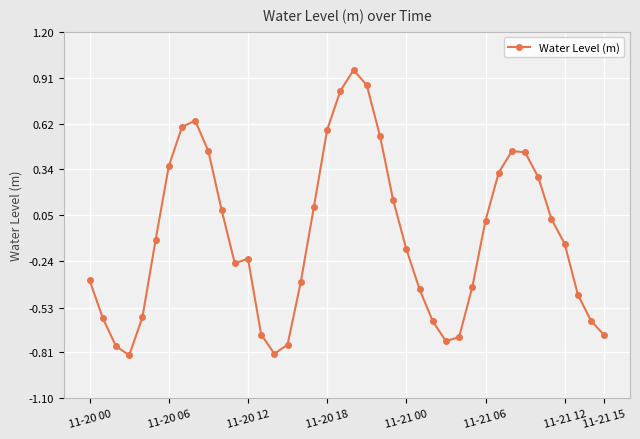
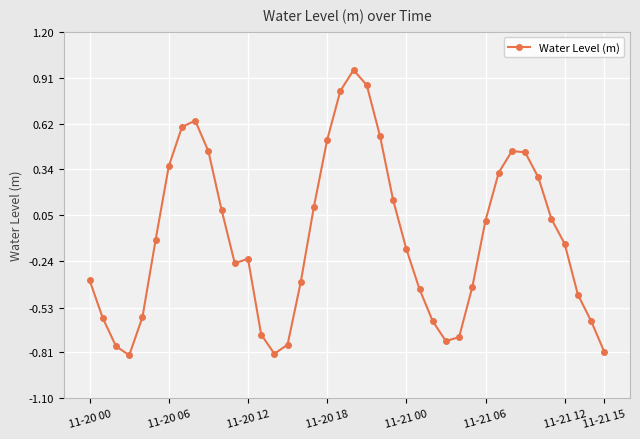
  {
    "11-20 00": -0.36,
    "11-20 06": 0.36,
    "11-20 12": -0.22,
-   "11-20 18": 0.58,
+   "11-20 18": 0.52,
    "11-21 00": -0.16,
    "11-21 06": 0.02,
    "11-21 12": -0.13,
-   "11-21 15": -0.70
+   "11-21 15": -0.81
  }
